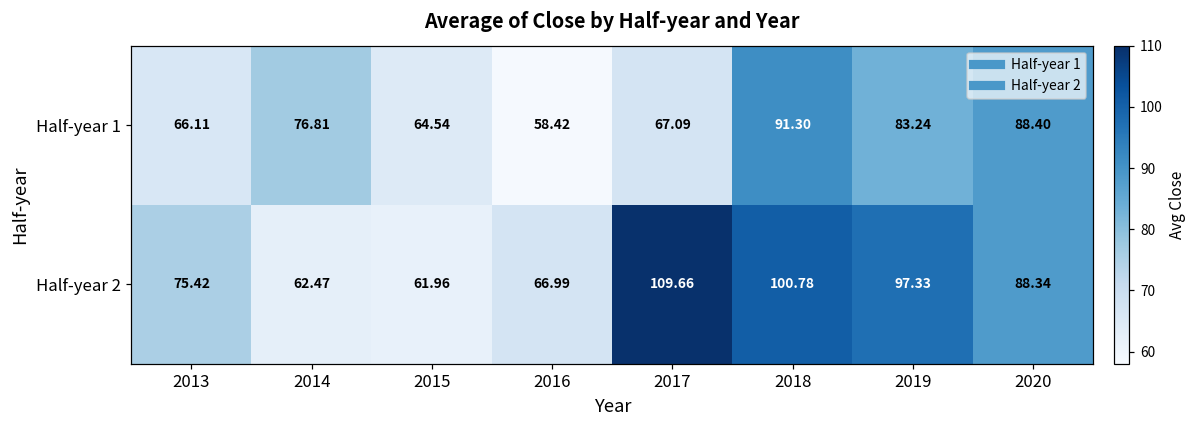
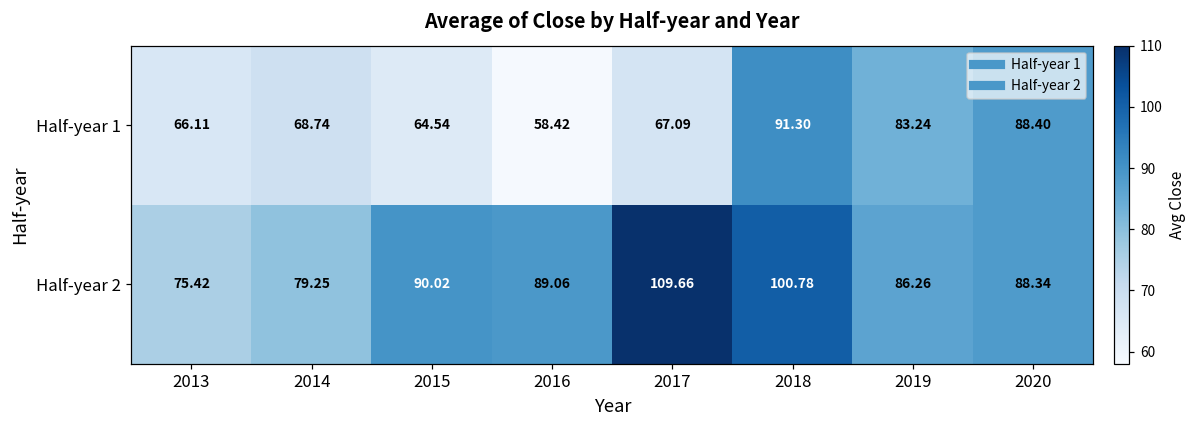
  {
    "Half-year 1": {
      "2013": 66.11,
-     "2014": 76.81,
+     "2014": 68.74,
      "2015": 64.54,
      "2016": 58.42,
      "2017": 67.09,
      "2018": 91.30,
      "2019": 83.24,
      "2020": 88.40
    },
    "Half-year 2": {
      "2013": 75.42,
-     "2014": 62.47,
-     "2015": 61.96,
-     "2016": 66.99,
+     "2014": 79.25,
+     "2015": 90.02,
+     "2016": 89.06,
      "2017": 109.66,
      "2018": 100.78,
-     "2019": 97.33,
+     "2019": 86.26,
      "2020": 88.34
    }
  }
